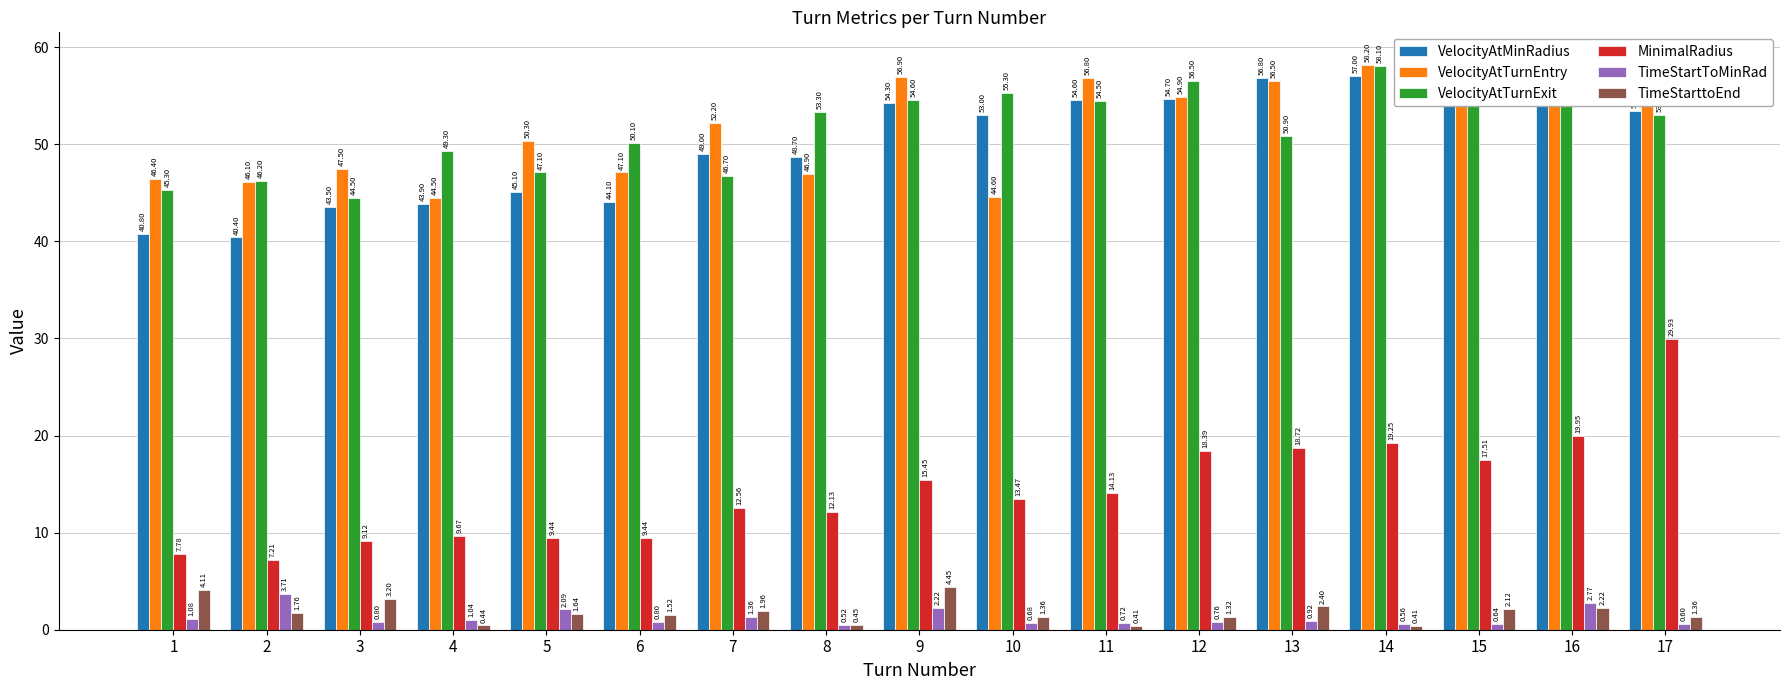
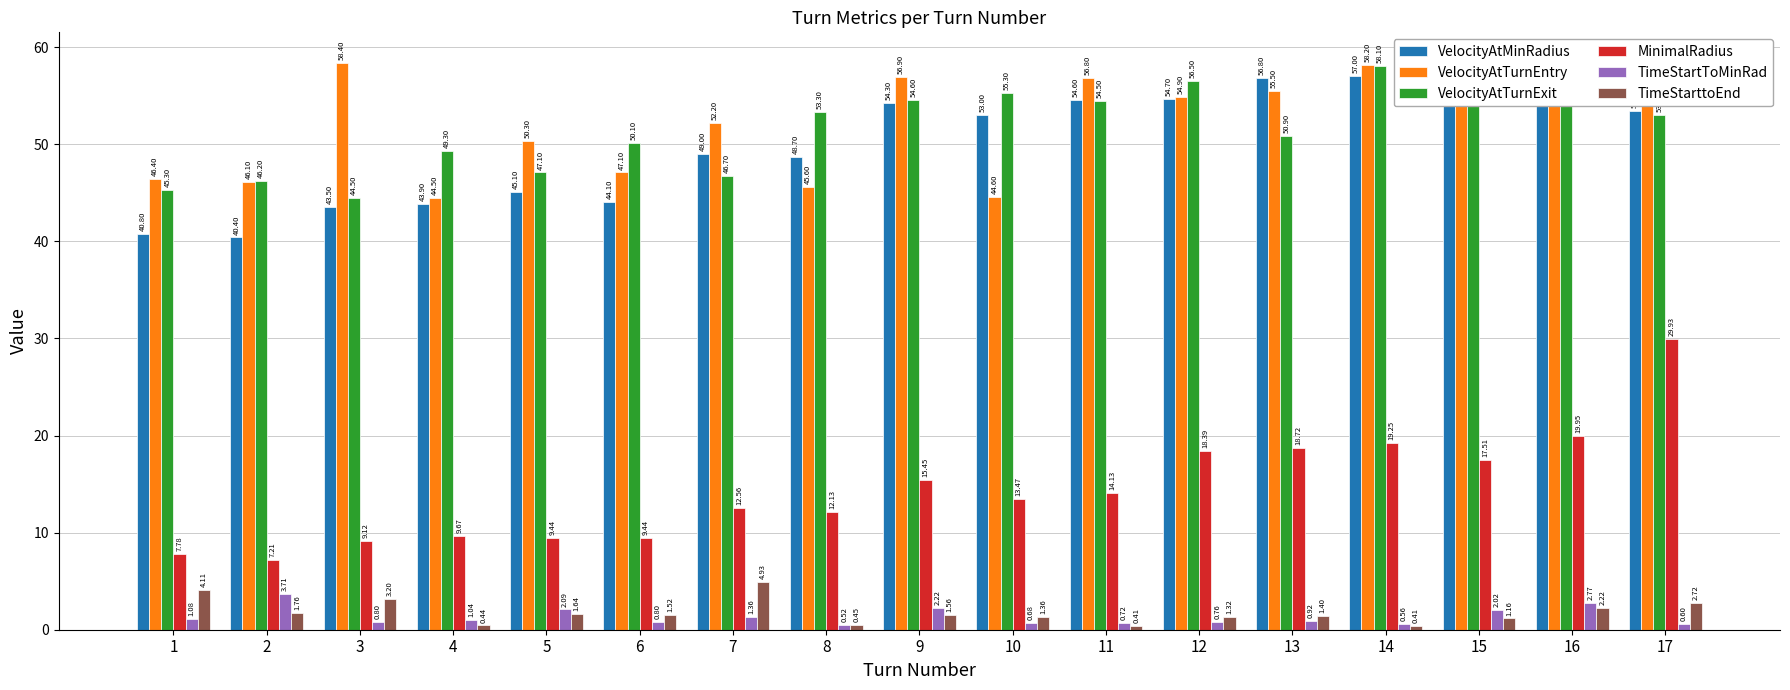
  {
    "VelocityAtMinRadius": {
      "1": 40.80,
      "2": 40.40,
      "3": 43.50,
      "4": 43.90,
      "5": 45.10,
      "6": 44.10,
      "7": 49.00,
      "8": 48.70,
      "9": 54.30,
      "10": 53.00,
      "11": 54.60,
      "12": 54.70,
      "13": 56.80,
      "14": 57.00
    },
    "VelocityAtTurnEntry": {
      "1": 46.40,
      "2": 46.10,
-     "3": 47.50,
+     "3": 58.40,
      "4": 44.50,
      "5": 50.30,
      "6": 47.10,
      "7": 52.20,
-     "8": 46.90,
+     "8": 45.60,
      "9": 56.90,
      "10": 44.60,
      "11": 56.80,
      "12": 54.90,
-     "13": 56.50,
+     "13": 55.50,
      "14": 58.20
    },
    "VelocityAtTurnExit": {
      "1": 45.30,
      "2": 46.20,
      "3": 44.50,
      "4": 49.30,
      "5": 47.10,
      "6": 50.10,
      "7": 46.70,
      "8": 53.30,
      "9": 54.60,
      "10": 55.30,
      "11": 54.50,
      "12": 56.50,
      "13": 50.90,
      "14": 58.10
    },
    "MinimalRadius": {
      "1": 7.78,
      "2": 7.21,
      "3": 9.12,
      "4": 9.67,
      "5": 9.44,
      "6": 9.44,
      "7": 12.56,
      "8": 12.13,
      "9": 15.45,
      "10": 13.47,
      "11": 14.13,
      "12": 18.39,
      "13": 18.72,
      "14": 19.25,
      "15": 17.51,
      "16": 19.95,
      "17": 29.93
    },
    "TimeStartToMinRad": {
      "1": 1.08,
      "2": 3.71,
      "3": 0.80,
      "4": 1.04,
      "5": 2.09,
      "6": 0.80,
      "7": 1.36,
      "8": 0.52,
      "9": 2.22,
      "10": 0.68,
      "11": 0.72,
      "12": 0.76,
      "13": 0.92,
      "14": 0.56,
-     "15": 0.64,
+     "15": 2.02,
      "16": 2.77,
      "17": 0.60
    },
    "TimeStarttoEnd": {
      "1": 4.11,
      "2": 1.76,
      "3": 3.20,
      "4": 0.44,
      "5": 1.64,
      "6": 1.52,
-     "7": 1.96,
+     "7": 4.93,
      "8": 0.45,
-     "9": 4.45,
+     "9": 1.56,
      "10": 1.36,
      "11": 0.41,
      "12": 1.32,
-     "13": 2.40,
+     "13": 1.40,
      "14": 0.41,
-     "15": 2.12,
+     "15": 1.16,
      "16": 2.22,
-     "17": 1.36
+     "17": 2.72
    }
  }
